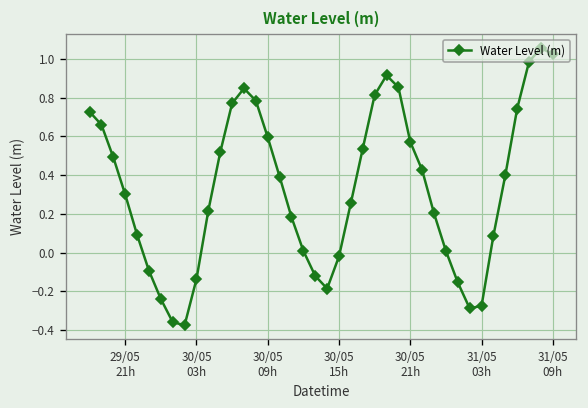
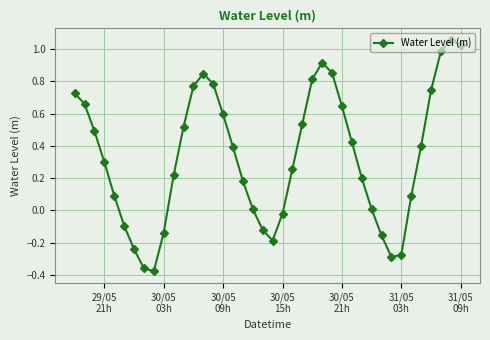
  {
    "29/05 21h": 0.30,
    "30/05 03h": -0.14,
    "30/05 09h": 0.60,
    "30/05 15h": -0.02,
-   "30/05 21h": 0.57,
+   "30/05 21h": 0.65,
    "31/05 03h": -0.28
  }
